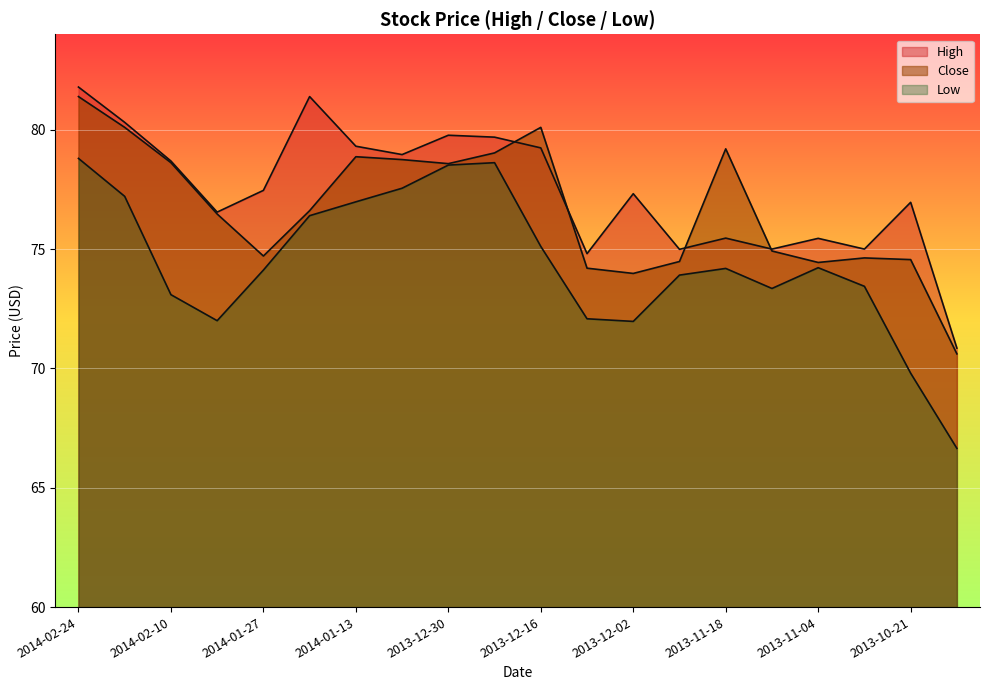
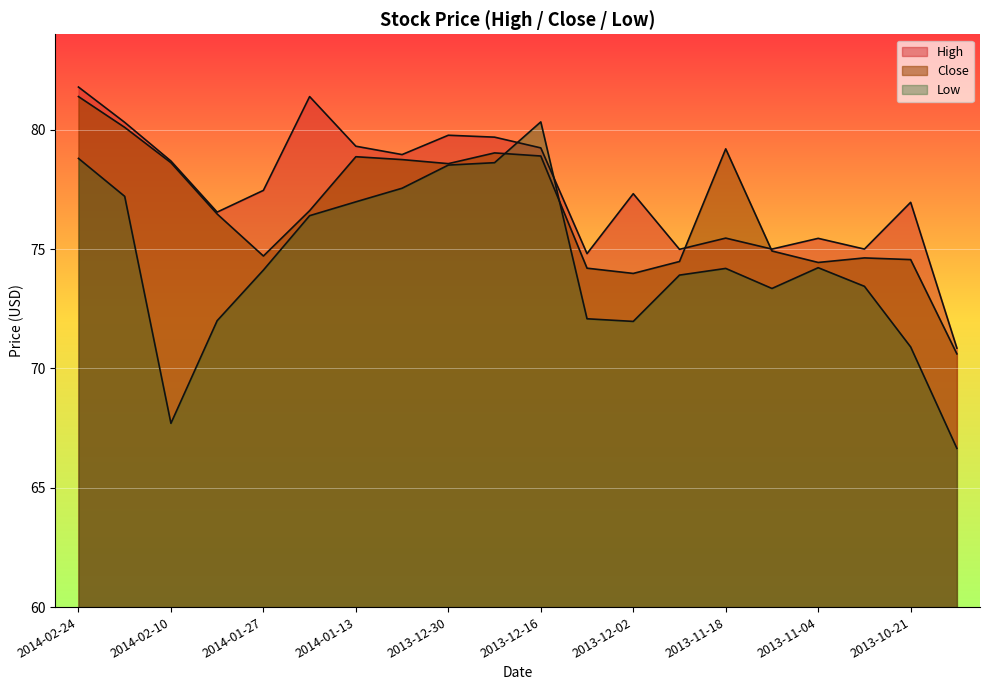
  {
    "High": {
      "2014-02-24": 81.8,
      "2014-01-27": 77.5,
      "2014-01-13": 79.3,
      "2013-12-30": 79.8,
      "2013-12-16": 79.2,
      "2013-12-02": 77.3,
      "2013-11-18": 75.5,
      "2013-11-04": 75.5,
      "2013-10-21": 77.0
    },
    "Close": {
      "2014-02-24": 81.4,
      "2014-01-27": 74.7,
      "2014-01-13": 78.9,
-     "2013-12-16": 80.1,
+     "2013-12-16": 78.9,
      "2013-12-02": 74.0,
      "2013-11-18": 79.2,
      "2013-11-04": 74.4,
      "2013-10-21": 74.6
    },
    "Low": {
      "2014-02-24": 78.8,
-     "2014-02-10": 73.1,
+     "2014-02-10": 67.7,
      "2014-01-27": 74.1,
      "2014-01-13": 77.0,
-     "2013-12-16": 75.1,
+     "2013-12-16": 80.3,
      "2013-12-02": 72.0,
      "2013-11-18": 74.2,
      "2013-11-04": 74.2,
-     "2013-10-21": 69.8
+     "2013-10-21": 70.9
    }
  }
